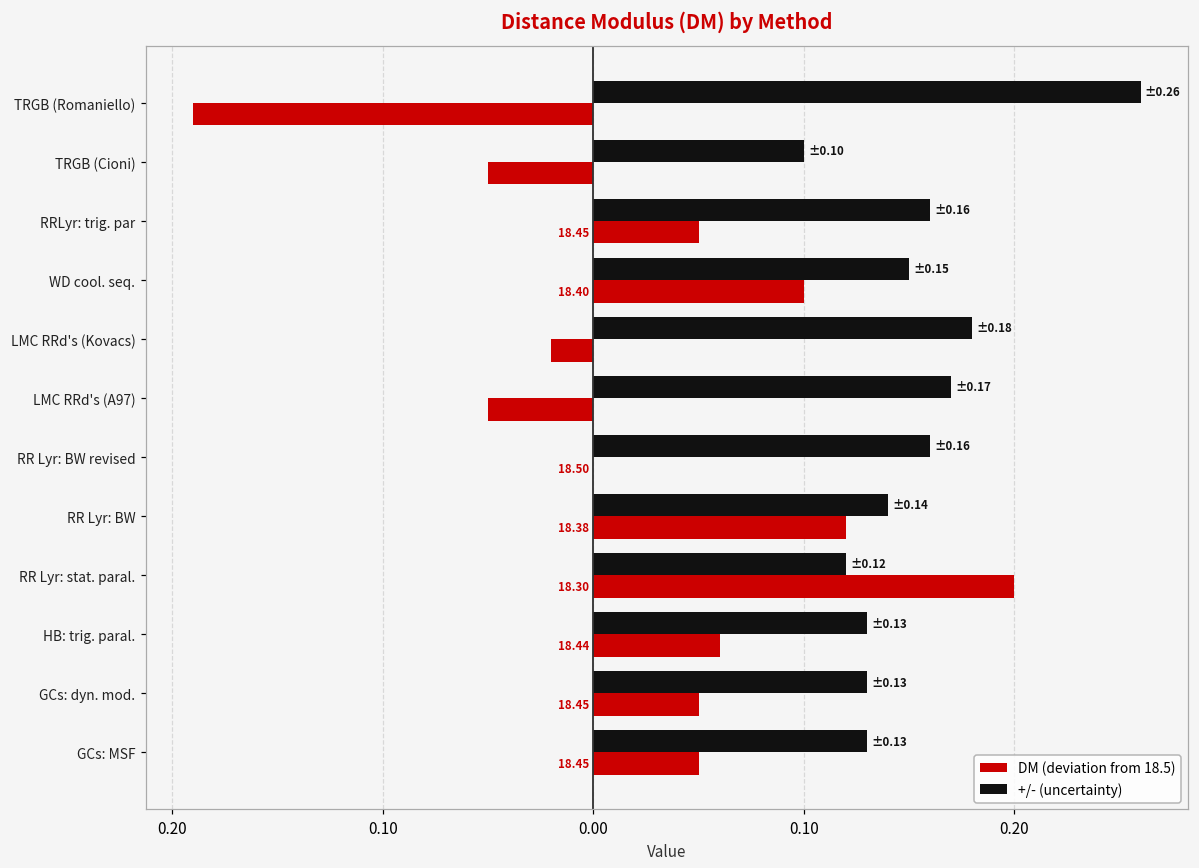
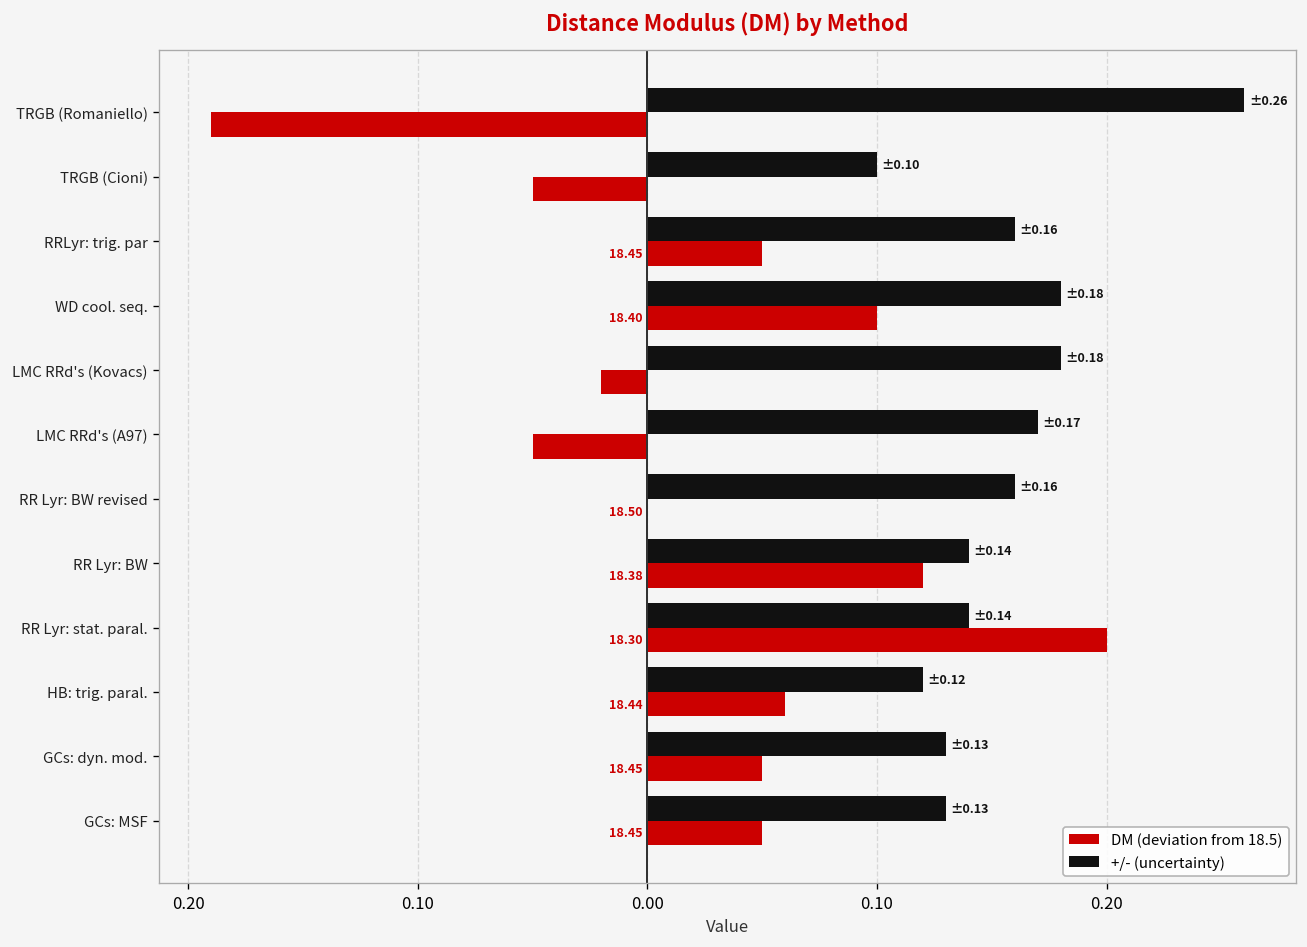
  {
    "+/- (uncertainty)": {
      "TRGB (Romaniello)": 0.26,
      "TRGB (Cioni)": 0.10,
      "RRLyr: trig. par": 0.16,
-     "WD cool. seq.": 0.15,
+     "WD cool. seq.": 0.18,
      "LMC RRd's (Kovacs)": 0.18,
      "LMC RRd's (A97)": 0.17,
      "RR Lyr: BW revised": 0.16,
      "RR Lyr: BW": 0.14,
-     "RR Lyr: stat. paral.": 0.12,
-     "HB: trig. paral.": 0.13,
+     "RR Lyr: stat. paral.": 0.14,
+     "HB: trig. paral.": 0.12,
      "GCs: dyn. mod.": 0.13,
      "GCs: MSF": 0.13
    }
  }
